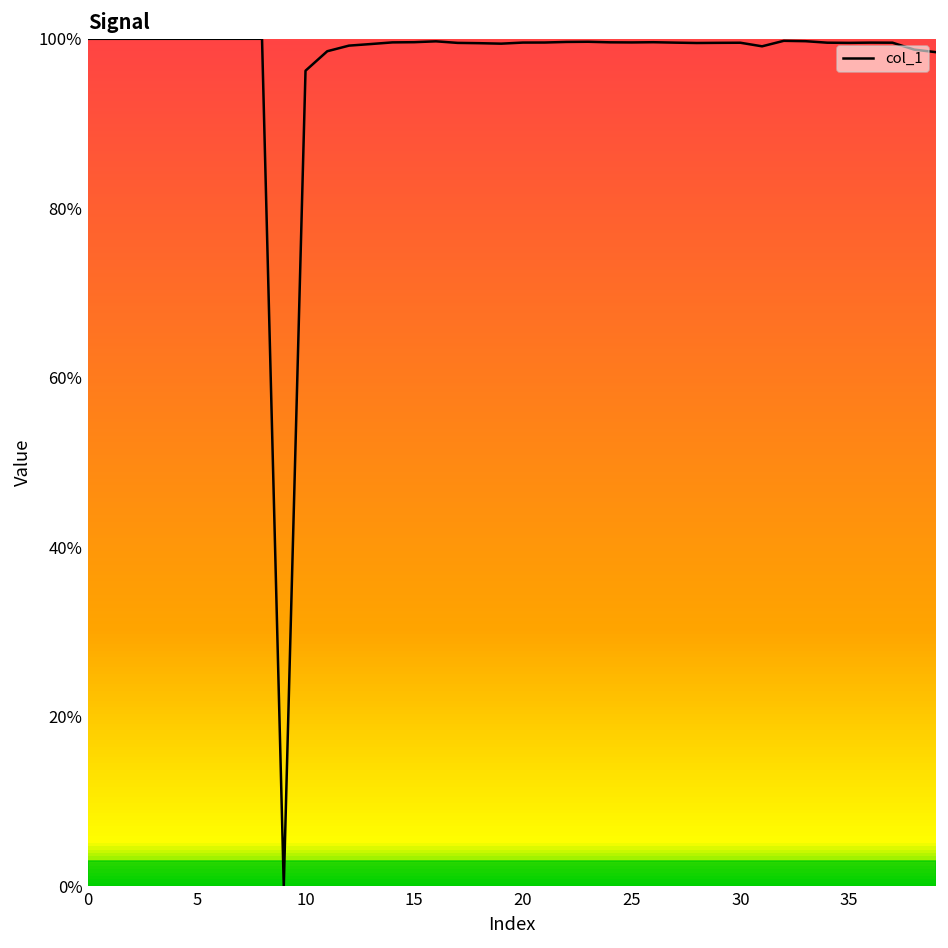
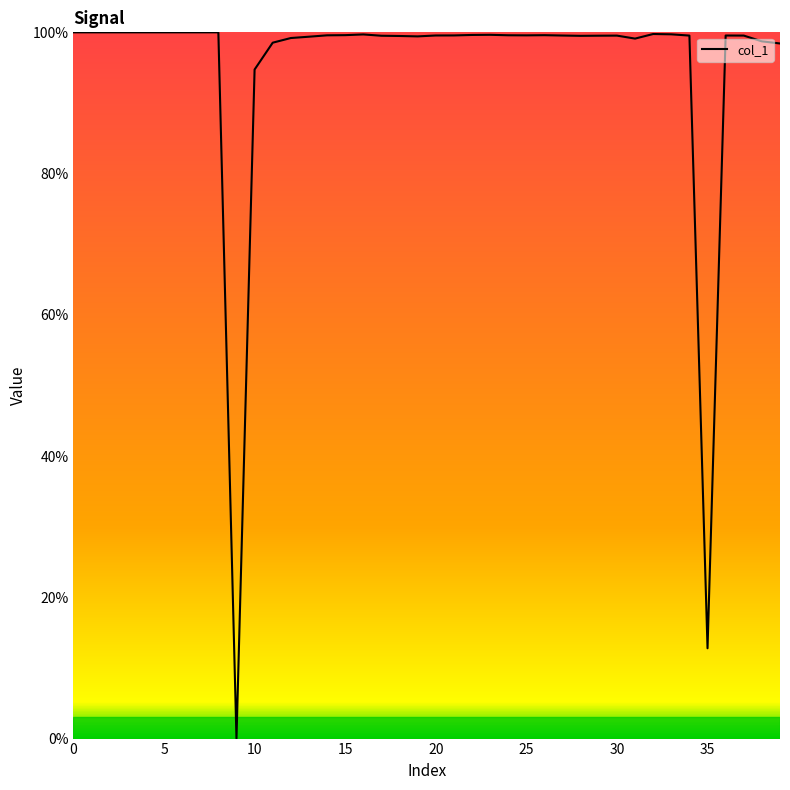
  {
    "0": "100%",
    "5": "100%",
-   "10": "96%",
+   "10": "95%",
    "15": "100%",
    "20": "100%",
    "25": "100%",
    "30": "100%",
-   "35": "100%"
+   "35": "13%"
  }
